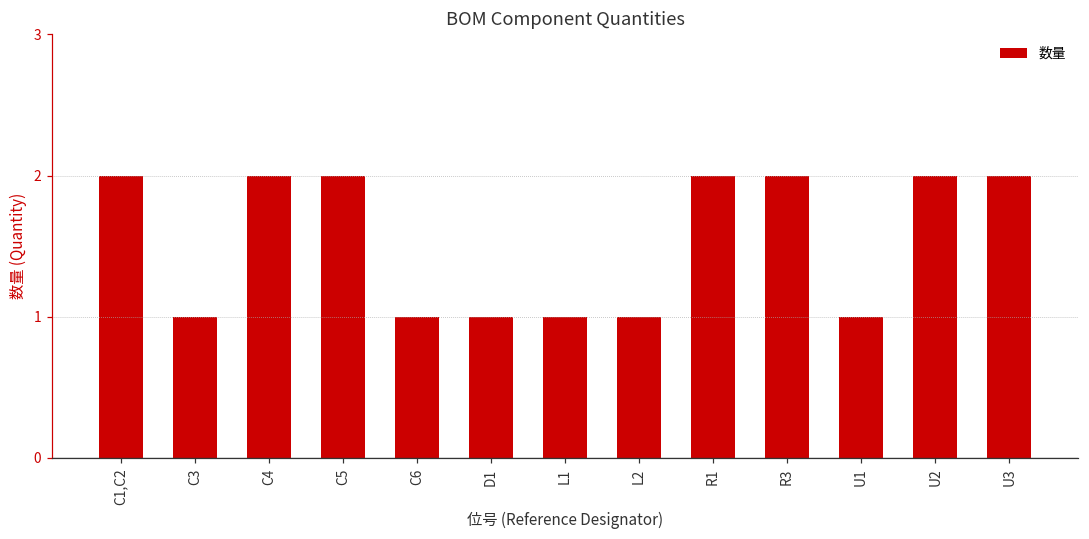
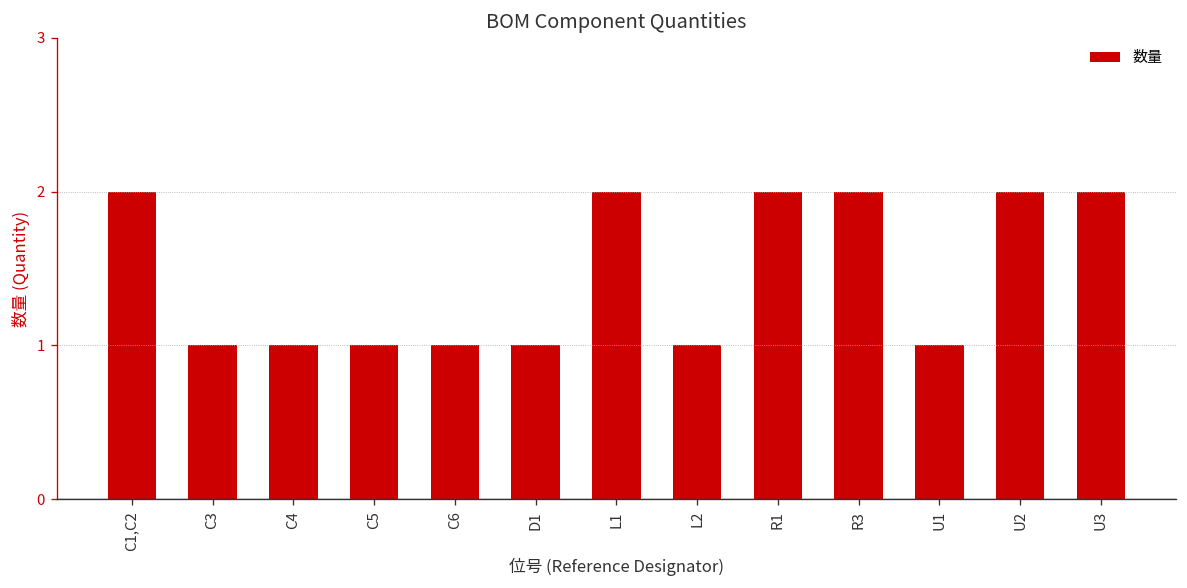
  {
    "C1,C2": 2,
    "C3": 1,
-   "C4": 2,
-   "C5": 2,
+   "C4": 1,
+   "C5": 1,
    "C6": 1,
    "D1": 1,
-   "L1": 1,
+   "L1": 2,
    "L2": 1,
    "R1": 2,
    "R3": 2,
    "U1": 1,
    "U2": 2,
    "U3": 2
  }
